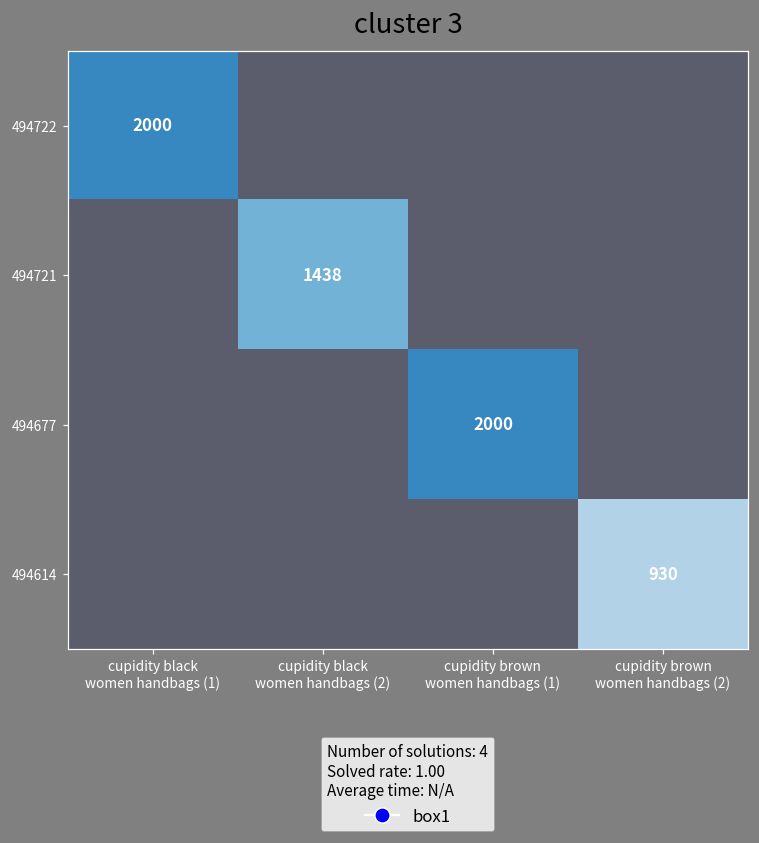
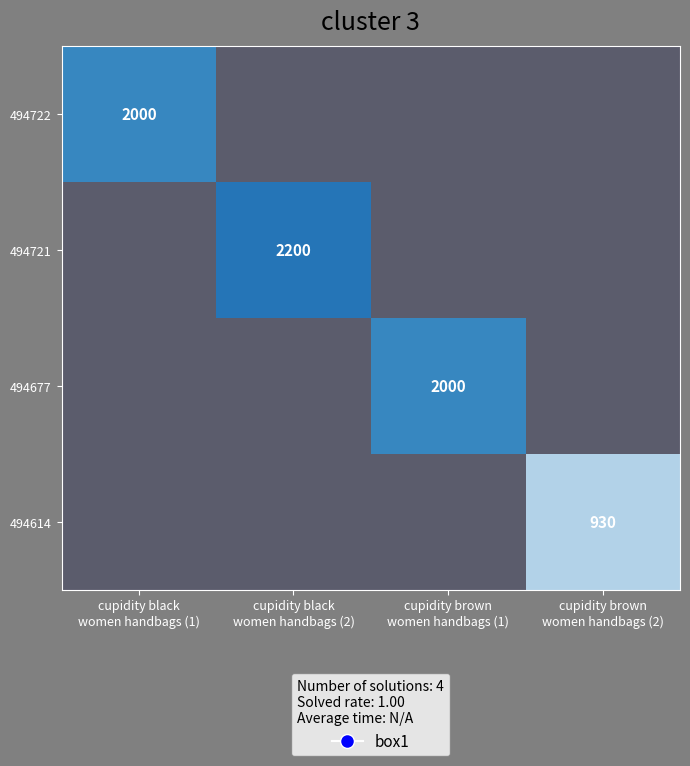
  {
    "494722": {
      "cupidity black women handbags (1)": 2000
    },
    "494721": {
-     "cupidity black women handbags (2)": 1438
+     "cupidity black women handbags (2)": 2200
    },
    "494677": {
      "cupidity brown women handbags (1)": 2000
    },
    "494614": {
      "cupidity brown women handbags (2)": 930
    }
  }
